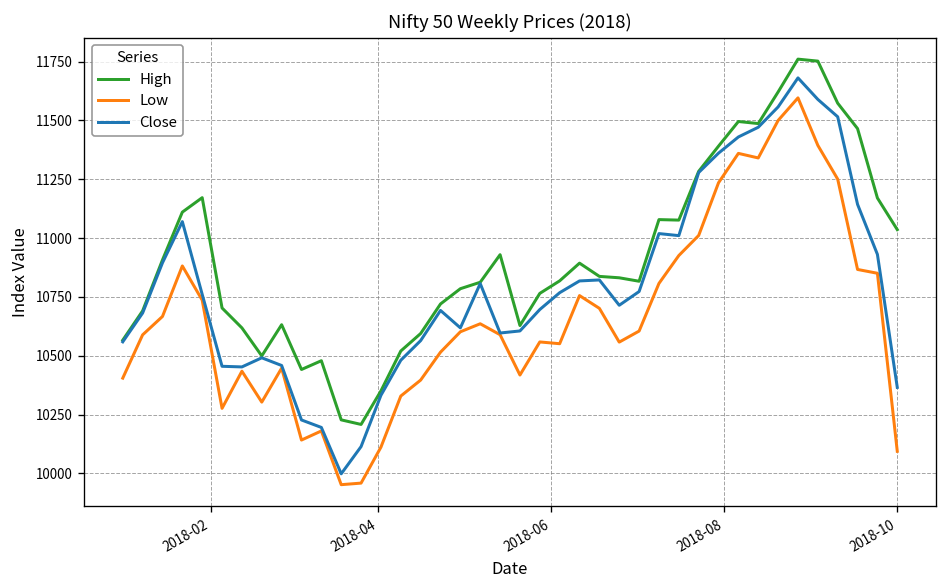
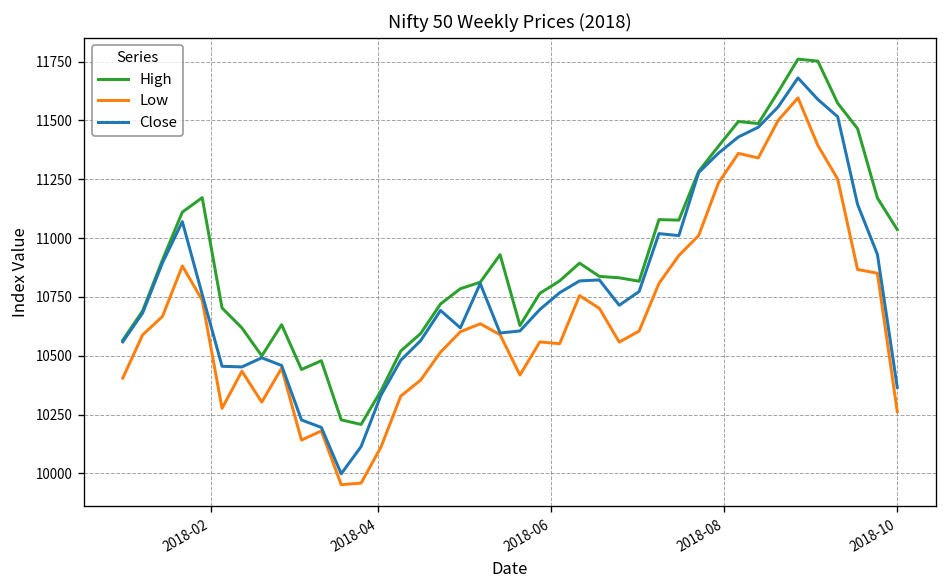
  {
    "High": {
      "2018-10": 11040
    },
    "Low": {
-     "2018-10": 10090
+     "2018-10": 10260
    },
    "Close": {
      "2018-10": 10370
    }
  }
